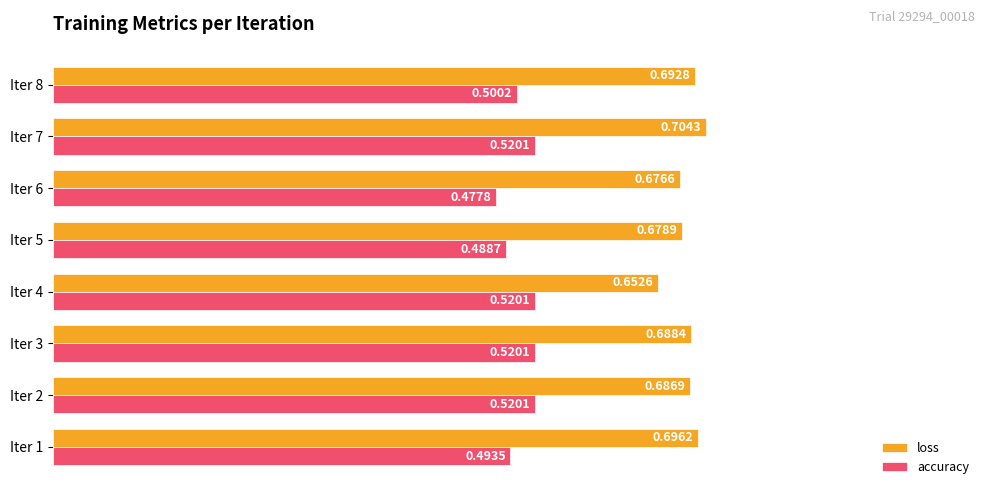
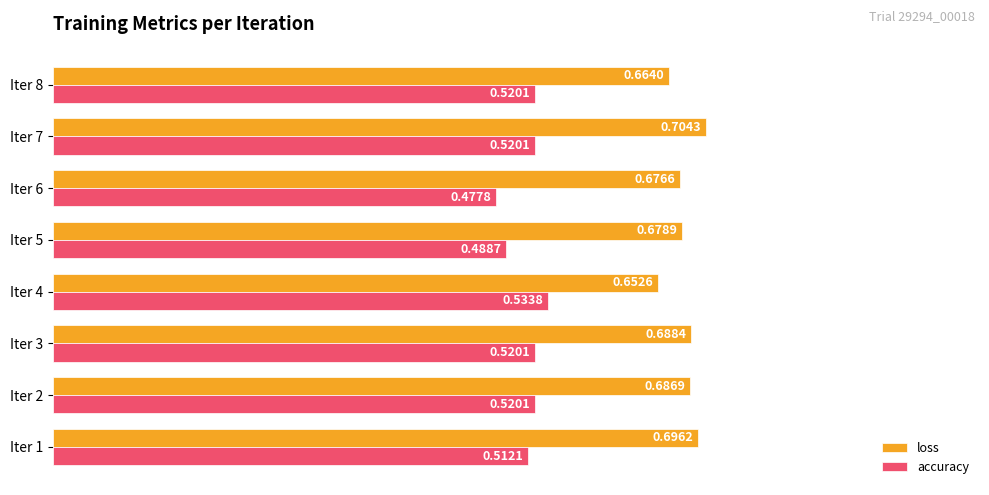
  {
    "loss": {
-     "Iter 8": 0.6928,
+     "Iter 8": 0.6640,
      "Iter 7": 0.7043,
      "Iter 6": 0.6766,
      "Iter 5": 0.6789,
      "Iter 4": 0.6526,
      "Iter 3": 0.6884,
      "Iter 2": 0.6869,
      "Iter 1": 0.6962
    },
    "accuracy": {
-     "Iter 8": 0.5002,
+     "Iter 8": 0.5201,
      "Iter 7": 0.5201,
      "Iter 6": 0.4778,
      "Iter 5": 0.4887,
-     "Iter 4": 0.5201,
+     "Iter 4": 0.5338,
      "Iter 3": 0.5201,
      "Iter 2": 0.5201,
-     "Iter 1": 0.4935
+     "Iter 1": 0.5121
    }
  }
